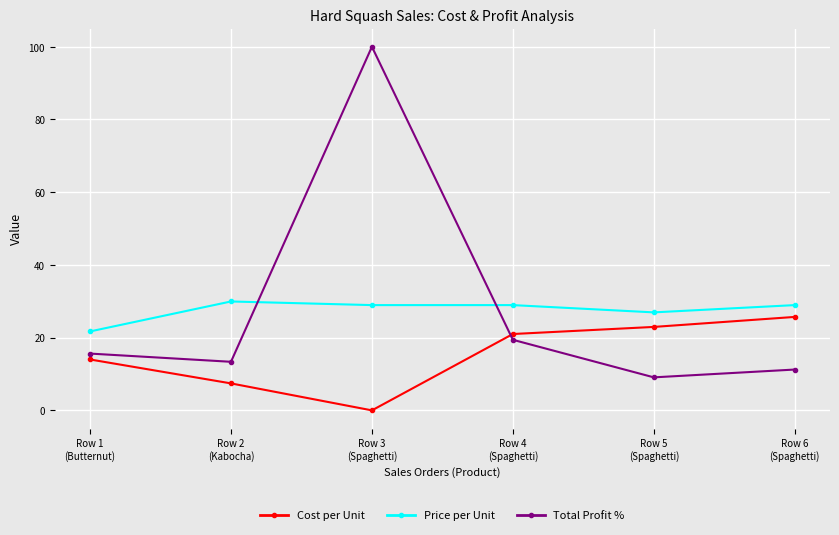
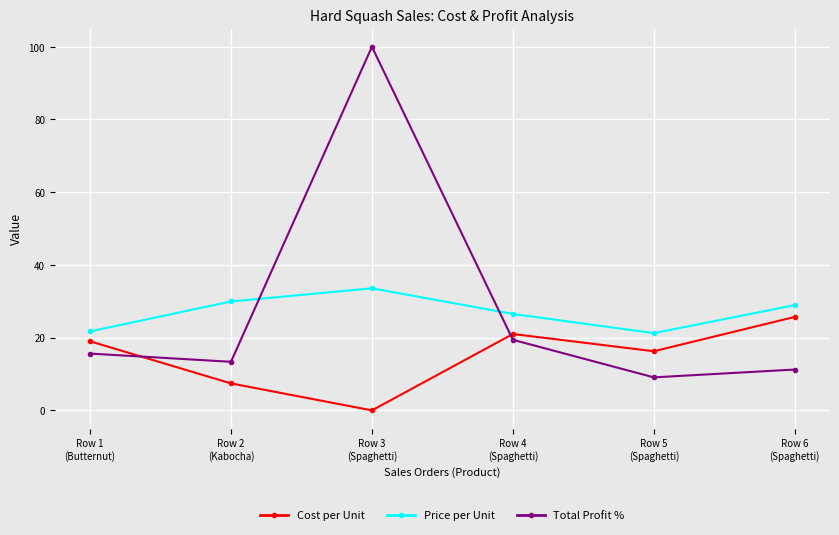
  {
    "Cost per Unit": {
-     "Row 1 (Butternut)": 14,
+     "Row 1 (Butternut)": 19,
      "Row 2 (Kabocha)": 7,
      "Row 3 (Spaghetti)": 0,
      "Row 4 (Spaghetti)": 21,
-     "Row 5 (Spaghetti)": 23,
+     "Row 5 (Spaghetti)": 16,
      "Row 6 (Spaghetti)": 26
    },
    "Price per Unit": {
      "Row 1 (Butternut)": 22,
      "Row 2 (Kabocha)": 30,
-     "Row 3 (Spaghetti)": 29,
-     "Row 4 (Spaghetti)": 29,
-     "Row 5 (Spaghetti)": 27,
+     "Row 3 (Spaghetti)": 34,
+     "Row 4 (Spaghetti)": 27,
+     "Row 5 (Spaghetti)": 21,
      "Row 6 (Spaghetti)": 29
    },
    "Total Profit %": {
      "Row 1 (Butternut)": 16,
      "Row 2 (Kabocha)": 13,
      "Row 3 (Spaghetti)": 100,
      "Row 4 (Spaghetti)": 19,
      "Row 5 (Spaghetti)": 9,
      "Row 6 (Spaghetti)": 11
    }
  }
